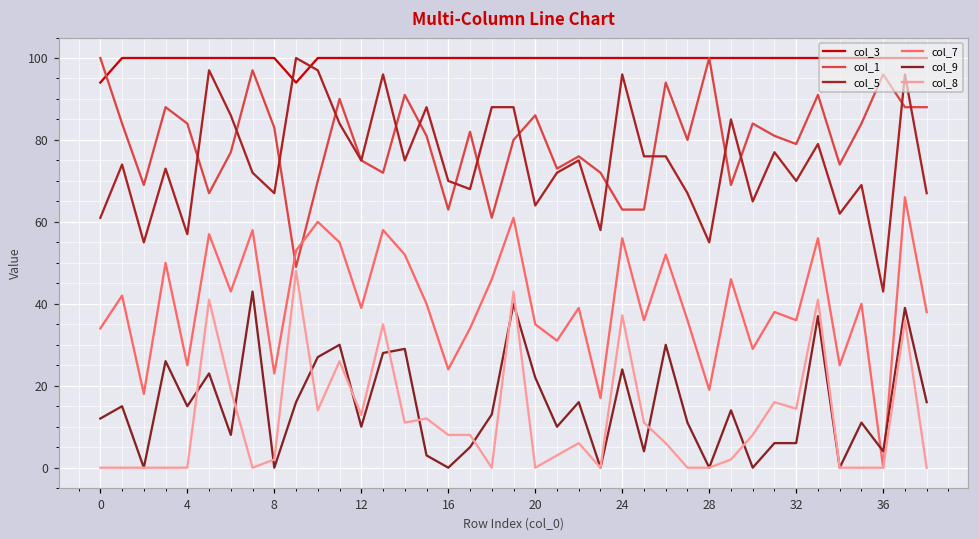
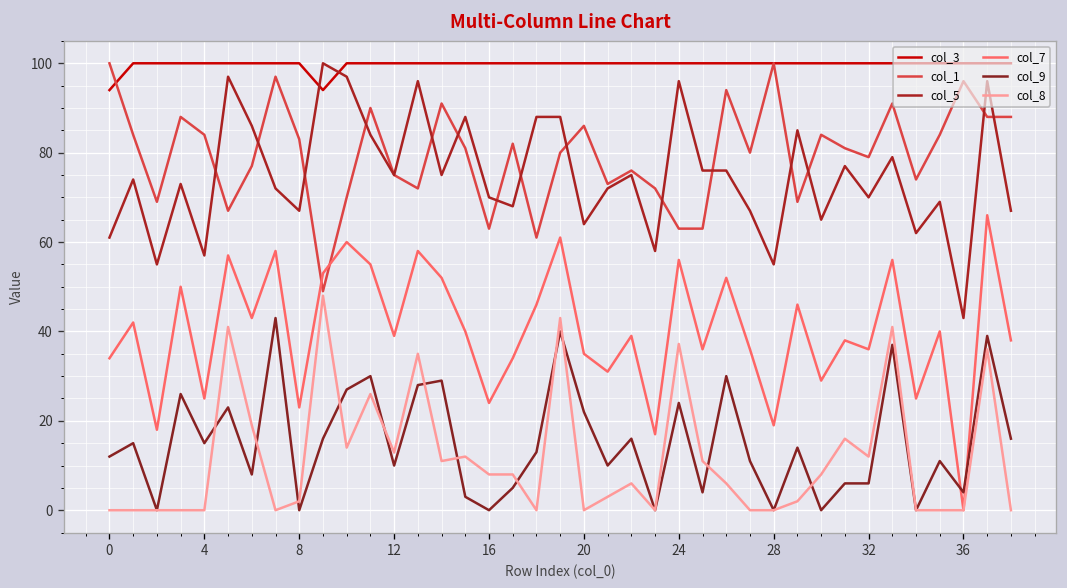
  {
    "col_8": {
      "0": 0,
      "4": 0,
      "8": 2,
      "12": 13,
      "16": 8,
      "20": 0,
      "24": 37,
-     "32": 14
+     "32": 12
    }
  }
